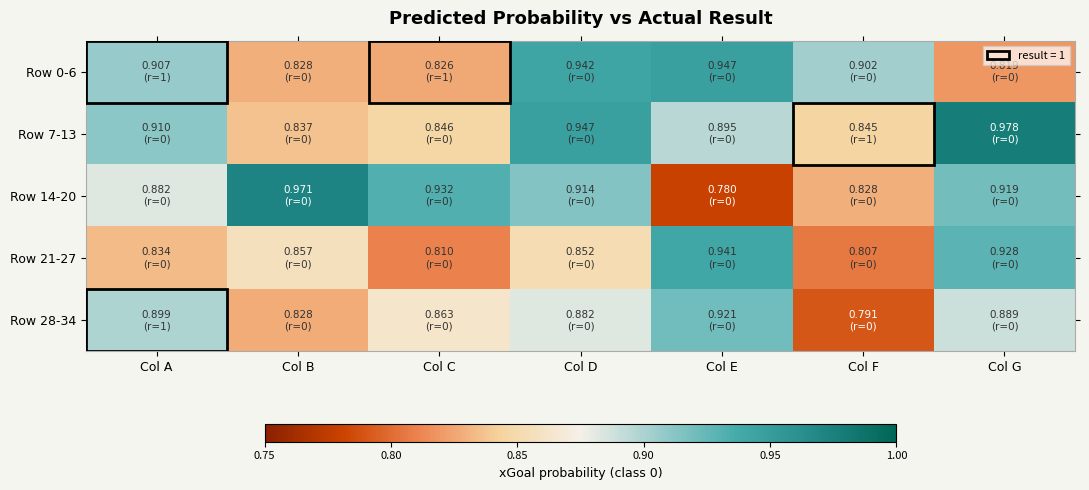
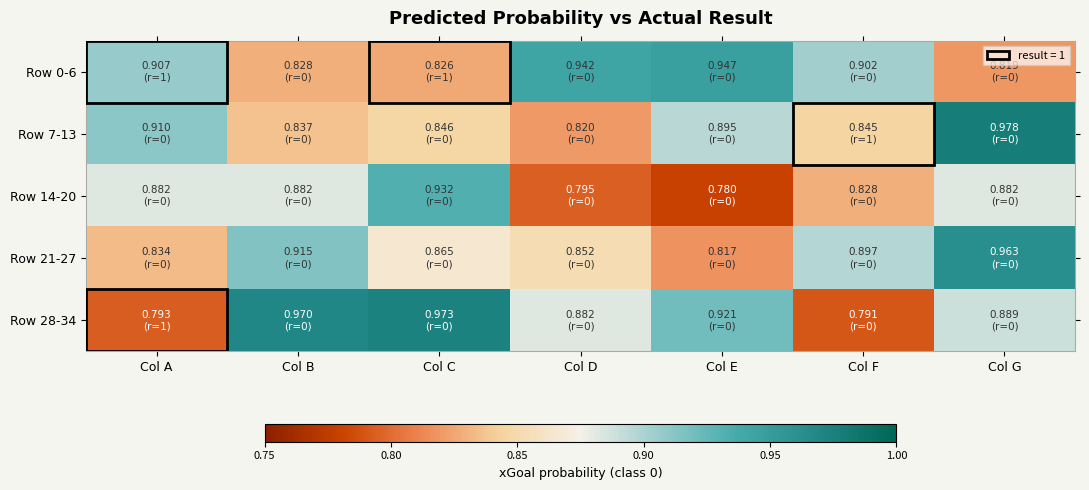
  {
    "Row 7-13": {
-     "Col D": 0.947
+     "Col D": 0.820
    },
    "Row 14-20": {
-     "Col B": 0.971,
-     "Col D": 0.914,
-     "Col G": 0.919
+     "Col B": 0.882,
+     "Col D": 0.795,
+     "Col G": 0.882
    },
    "Row 21-27": {
-     "Col B": 0.857,
-     "Col C": 0.810,
-     "Col E": 0.941,
-     "Col F": 0.807,
-     "Col G": 0.928
+     "Col B": 0.915,
+     "Col C": 0.865,
+     "Col E": 0.817,
+     "Col F": 0.897,
+     "Col G": 0.963
    },
    "Row 28-34": {
-     "Col A": 0.899,
-     "Col B": 0.828,
-     "Col C": 0.863
+     "Col A": 0.793,
+     "Col B": 0.970,
+     "Col C": 0.973
    }
  }
